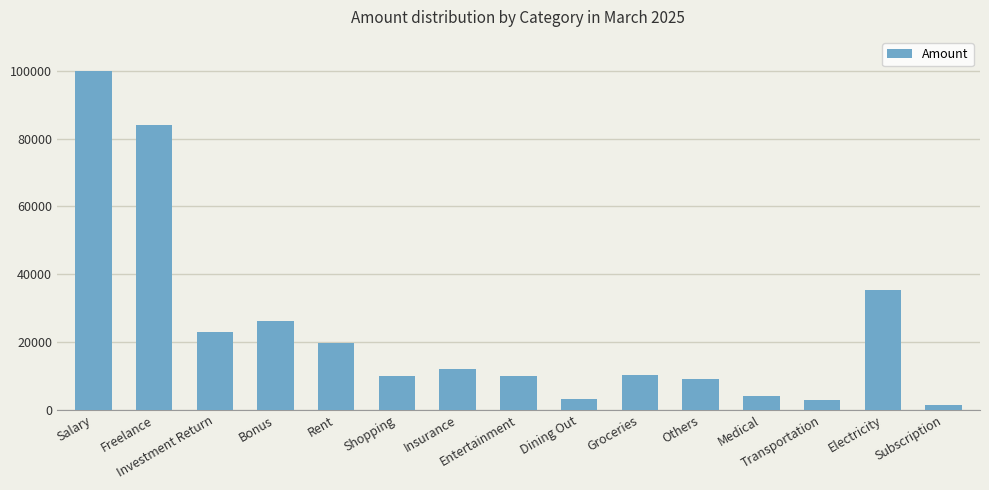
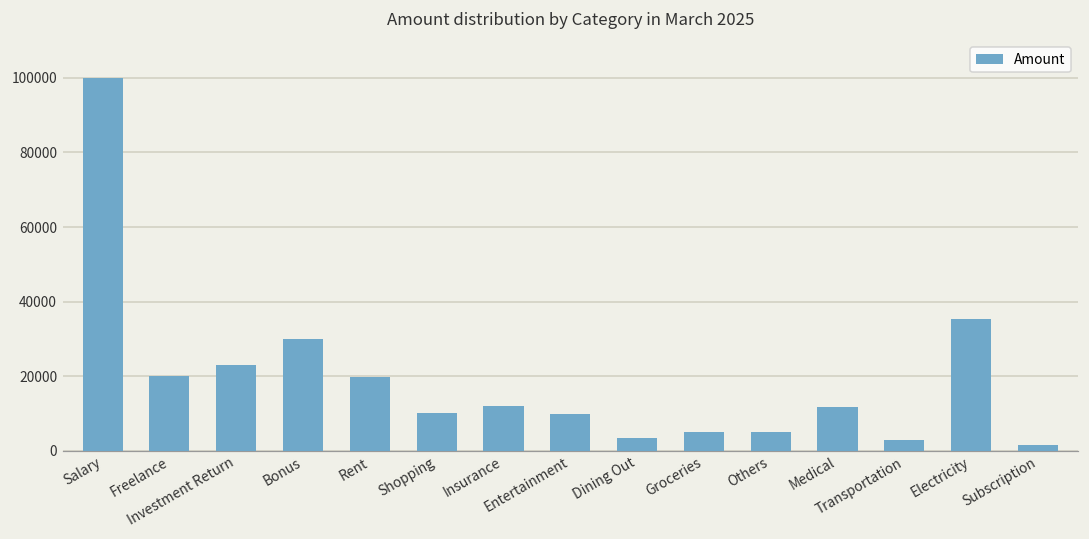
  {
    "Salary": 100000,
-   "Freelance": 84000,
+   "Freelance": 20000,
    "Investment Return": 23000,
-   "Bonus": 26000,
+   "Bonus": 30000,
    "Rent": 20000,
    "Shopping": 10000,
    "Insurance": 12000,
    "Entertainment": 10000,
    "Dining Out": 3000,
-   "Groceries": 10000,
-   "Others": 9000,
-   "Medical": 4000,
+   "Groceries": 5000,
+   "Others": 5000,
+   "Medical": 12000,
    "Transportation": 3000,
    "Electricity": 35000,
    "Subscription": 2000
  }
